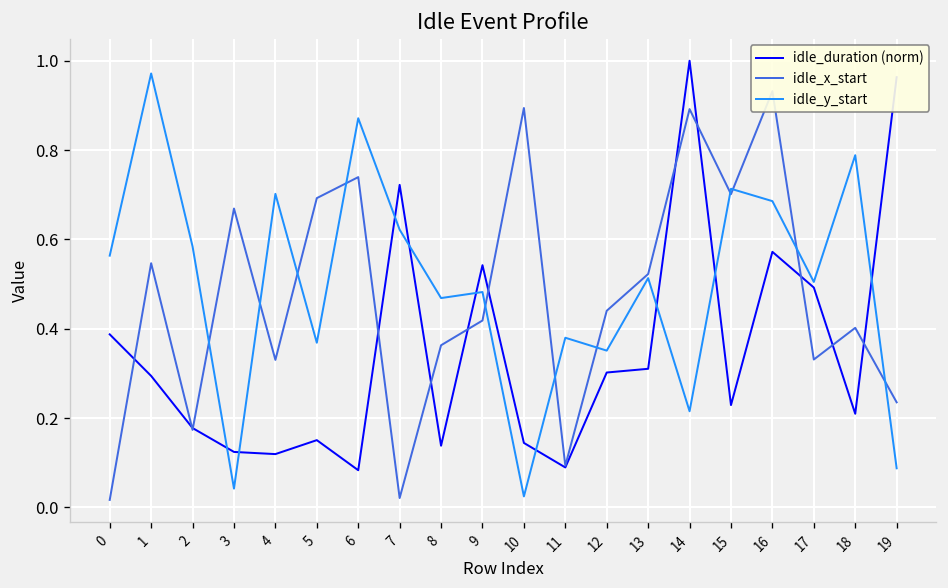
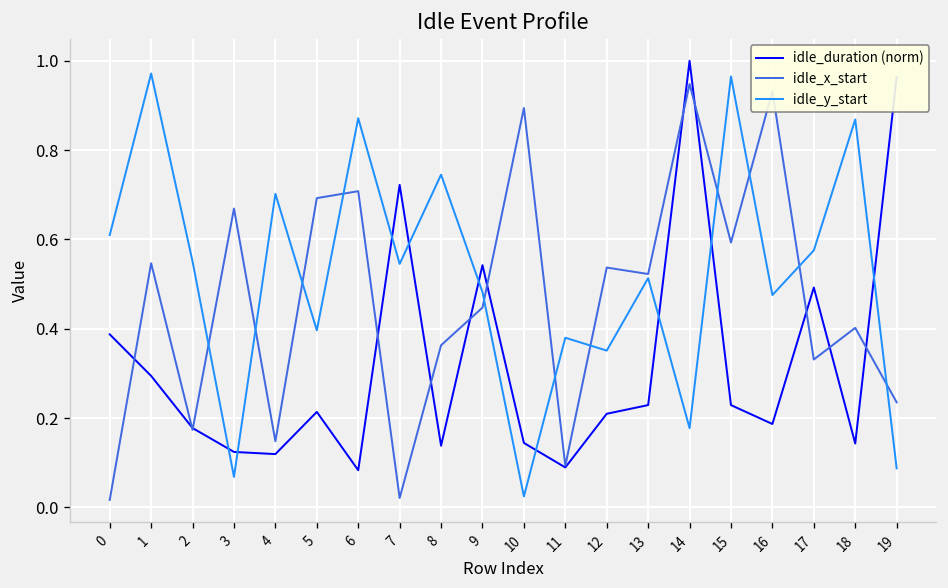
  {
    "idle_duration (norm)": {
      "0": 0.39,
      "1": 0.29,
      "3": 0.12,
      "4": 0.12,
-     "5": 0.15,
+     "5": 0.21,
      "6": 0.08,
      "7": 0.72,
      "8": 0.14,
      "9": 0.54,
      "10": 0.14,
-     "12": 0.30,
-     "13": 0.31,
+     "12": 0.21,
+     "13": 0.23,
      "14": 1.00,
      "15": 0.23,
-     "16": 0.57,
+     "16": 0.19,
      "17": 0.49,
-     "18": 0.21
+     "18": 0.14
    },
    "idle_x_start": {
      "0": 0.02,
      "1": 0.55,
      "3": 0.67,
-     "4": 0.33,
+     "4": 0.15,
      "5": 0.69,
-     "6": 0.74,
+     "6": 0.71,
      "7": 0.02,
      "8": 0.36,
-     "9": 0.42,
+     "9": 0.45,
      "10": 0.89,
-     "12": 0.44,
+     "12": 0.54,
      "13": 0.52,
-     "14": 0.89,
-     "15": 0.70,
+     "14": 0.95,
+     "15": 0.59,
      "17": 0.33,
      "18": 0.40,
      "19": 0.24
    },
    "idle_y_start": {
-     "0": 0.56,
+     "0": 0.61,
      "1": 0.97,
-     "2": 0.58,
-     "3": 0.04,
+     "2": 0.55,
+     "3": 0.07,
      "4": 0.70,
-     "5": 0.37,
+     "5": 0.40,
      "6": 0.87,
-     "7": 0.62,
-     "8": 0.47,
+     "7": 0.55,
+     "8": 0.74,
      "9": 0.48,
      "10": 0.02,
      "11": 0.38,
      "12": 0.35,
      "13": 0.51,
-     "14": 0.22,
-     "15": 0.71,
-     "16": 0.69,
-     "17": 0.50,
-     "18": 0.79,
+     "14": 0.18,
+     "15": 0.96,
+     "16": 0.48,
+     "17": 0.58,
+     "18": 0.87,
      "19": 0.09
    }
  }
